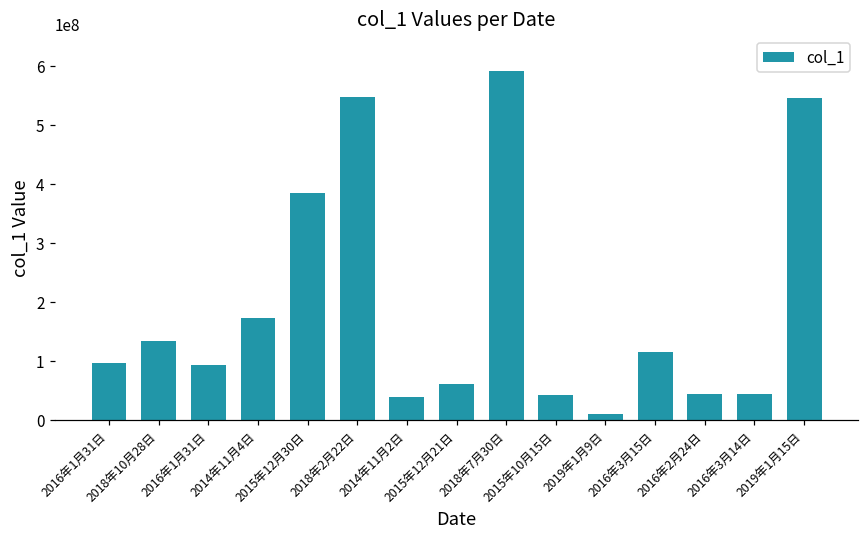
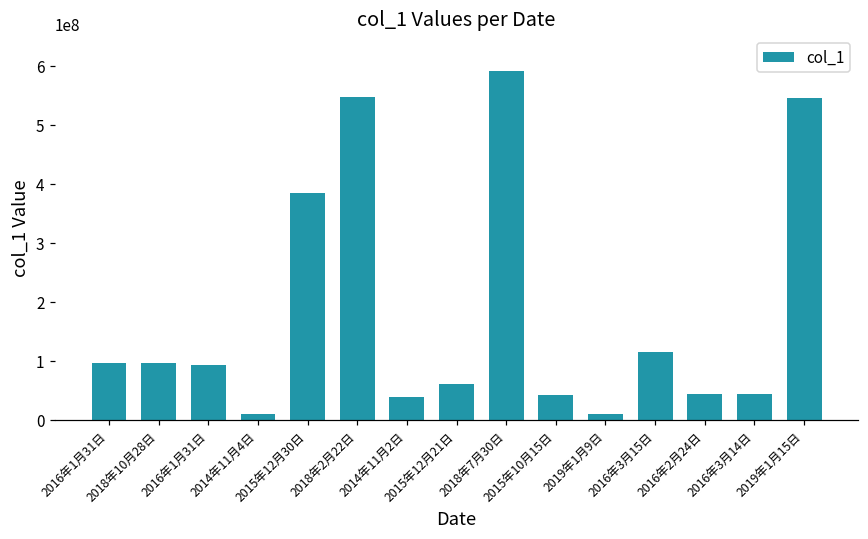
  {
-   "2018年10月28日": 130000000,
-   "2014年11月4日": 170000000,
+   "2018年10月28日": 100000000,
+   "2014年11月4日": 10000000,
    "2015年12月30日": 390000000,
    "2018年2月22日": 550000000,
    "2014年11月2日": 40000000,
    "2015年12月21日": 60000000,
    "2018年7月30日": 590000000,
    "2015年10月15日": 40000000,
    "2019年1月9日": 10000000,
    "2016年3月15日": 110000000,
    "2016年2月24日": 40000000,
    "2016年3月14日": 40000000,
    "2019年1月15日": 550000000
  }
